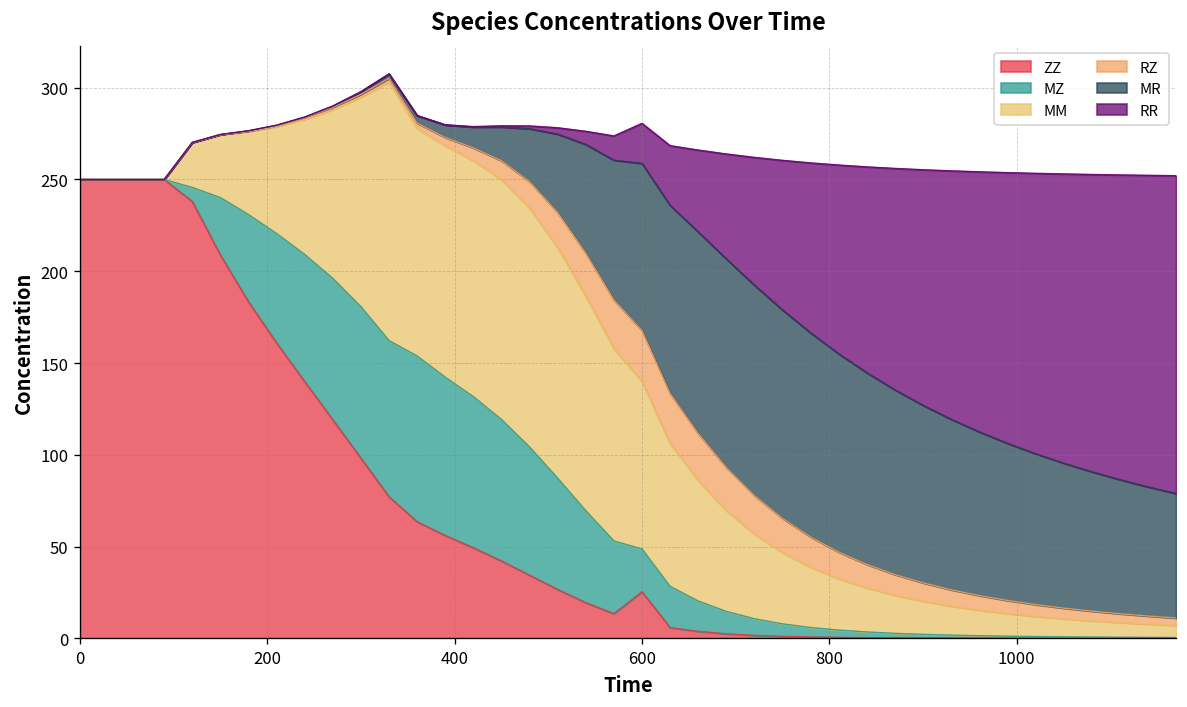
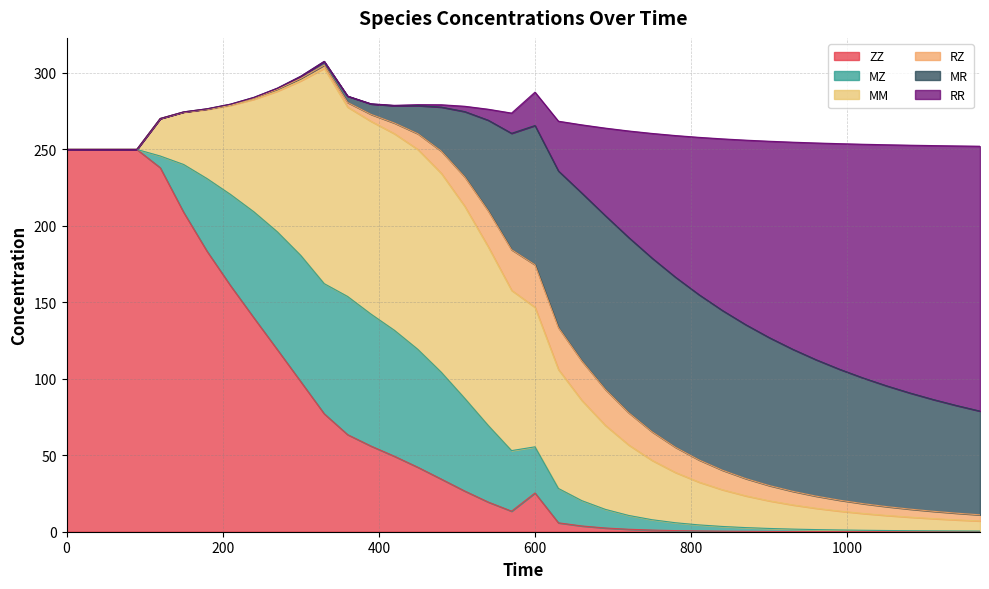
  {
    "ZZ": {
      "600": 25
    },
    "MZ": {
-     "600": 23
+     "600": 30
    },
    "MR": {
      "600": 91
    },
    "RR": {
      "600": 22
    }
  }
